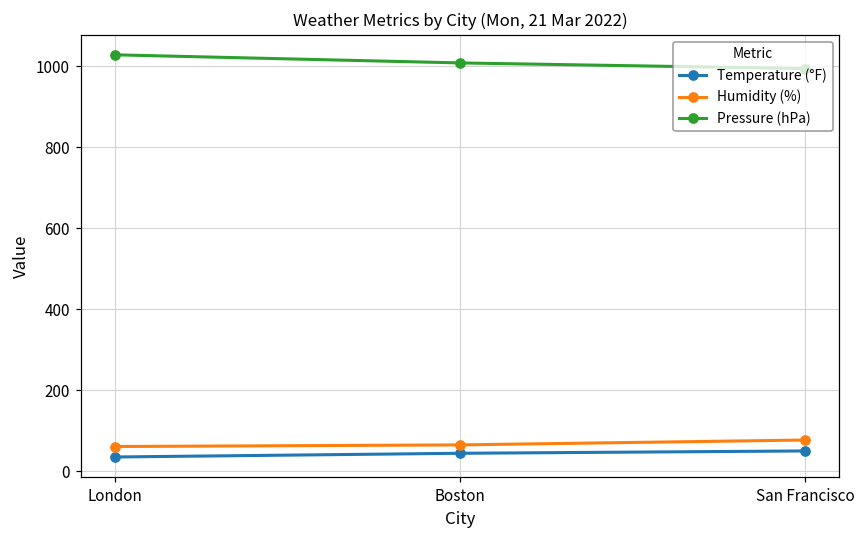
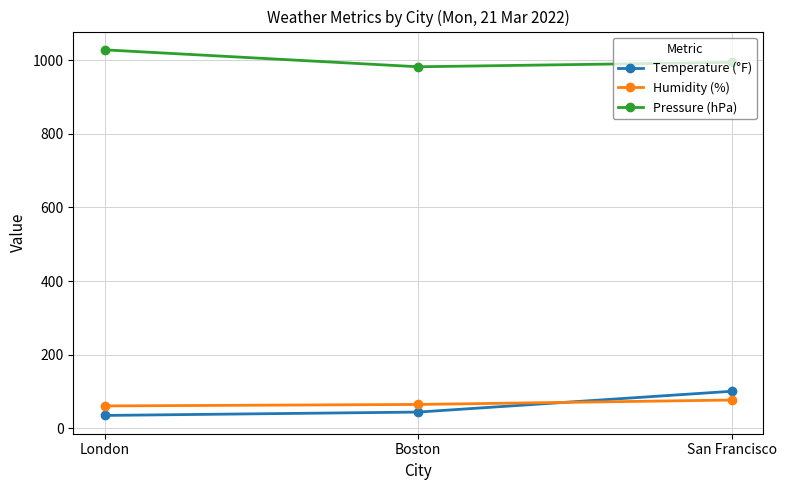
  {
    "Temperature (°F)": {
      "London": 40,
      "Boston": 40,
-     "San Francisco": 50
+     "San Francisco": 100
    },
    "Humidity (%)": {
      "London": 60,
      "Boston": 70,
      "San Francisco": 80
    },
    "Pressure (hPa)": {
      "London": 1030,
-     "Boston": 1010
+     "Boston": 980
    }
  }
